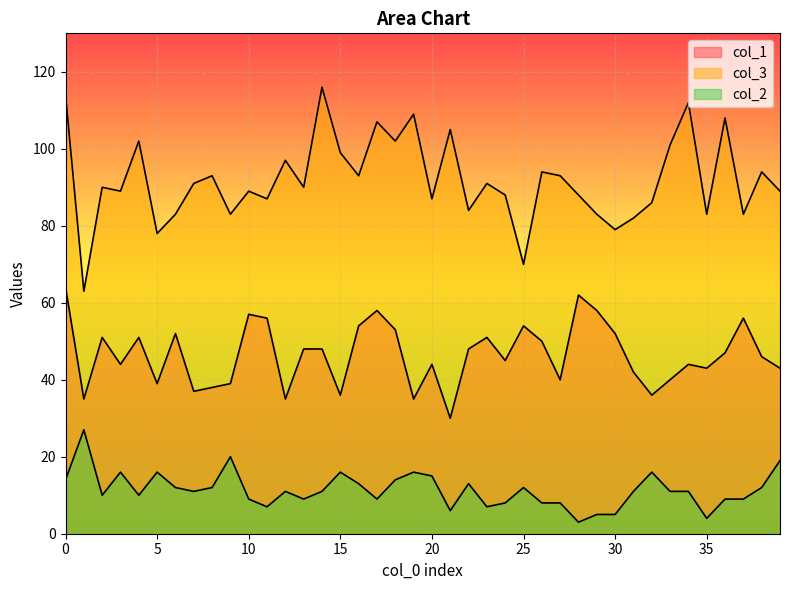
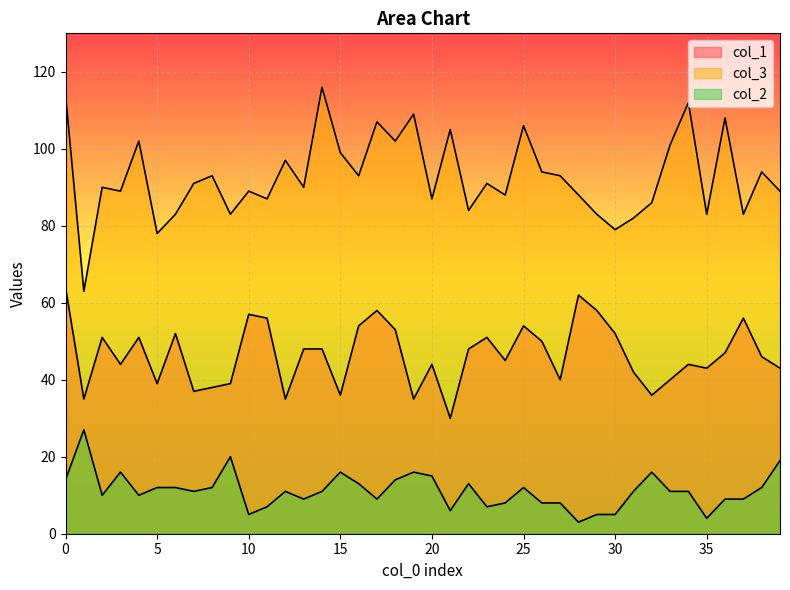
  {
    "col_1": {
      "0": 64,
      "5": 39,
      "10": 57,
      "15": 36,
      "20": 44,
      "25": 54,
      "30": 52,
      "35": 43
    },
    "col_3": {
      "0": 114,
      "5": 78,
      "10": 89,
      "15": 99,
      "20": 87,
-     "25": 70,
+     "25": 106,
      "30": 79,
      "35": 83
    },
    "col_2": {
      "0": 14,
-     "5": 16,
-     "10": 9,
+     "5": 12,
+     "10": 5,
      "15": 16,
      "20": 15,
      "25": 12,
      "30": 5,
      "35": 4
    }
  }
